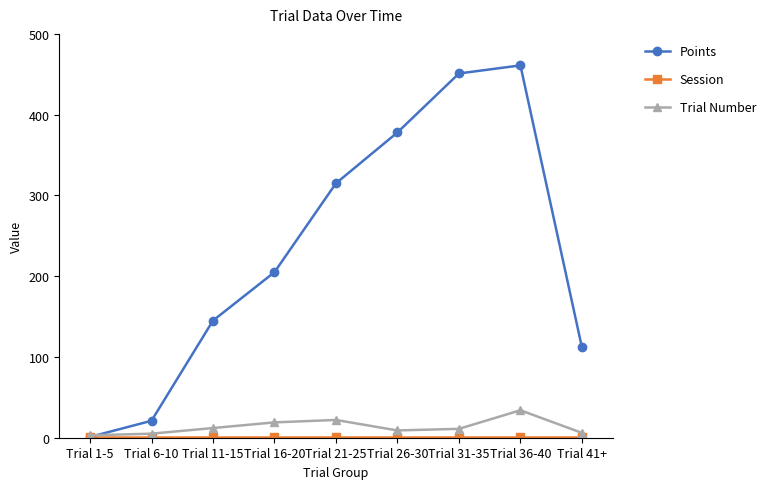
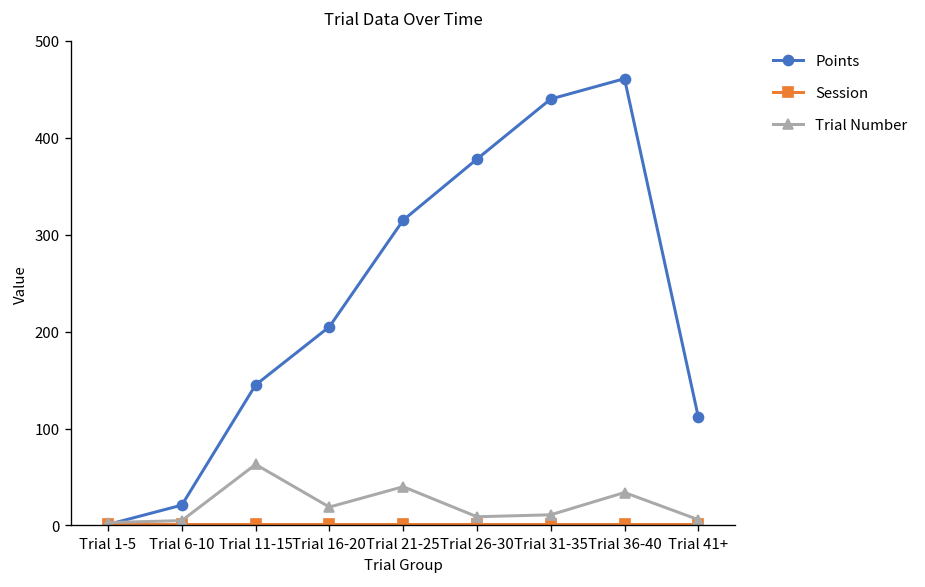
  {
    "Points": {
      "Trial 6-10": 20,
      "Trial 11-15": 150,
      "Trial 16-20": 210,
      "Trial 21-25": 320,
      "Trial 26-30": 380,
-     "Trial 31-35": 450,
+     "Trial 31-35": 440,
      "Trial 36-40": 460,
      "Trial 41+": 110
    },
    "Session": {
      "Trial 6-10": 0,
      "Trial 11-15": 0,
      "Trial 16-20": 0,
      "Trial 21-25": 0,
      "Trial 26-30": 0,
      "Trial 31-35": 0,
      "Trial 36-40": 0,
      "Trial 41+": 0
    },
    "Trial Number": {
      "Trial 6-10": 10,
-     "Trial 11-15": 10,
+     "Trial 11-15": 60,
      "Trial 16-20": 20,
-     "Trial 21-25": 20,
+     "Trial 21-25": 40,
      "Trial 26-30": 10,
      "Trial 31-35": 10,
      "Trial 36-40": 30,
      "Trial 41+": 10
    }
  }
